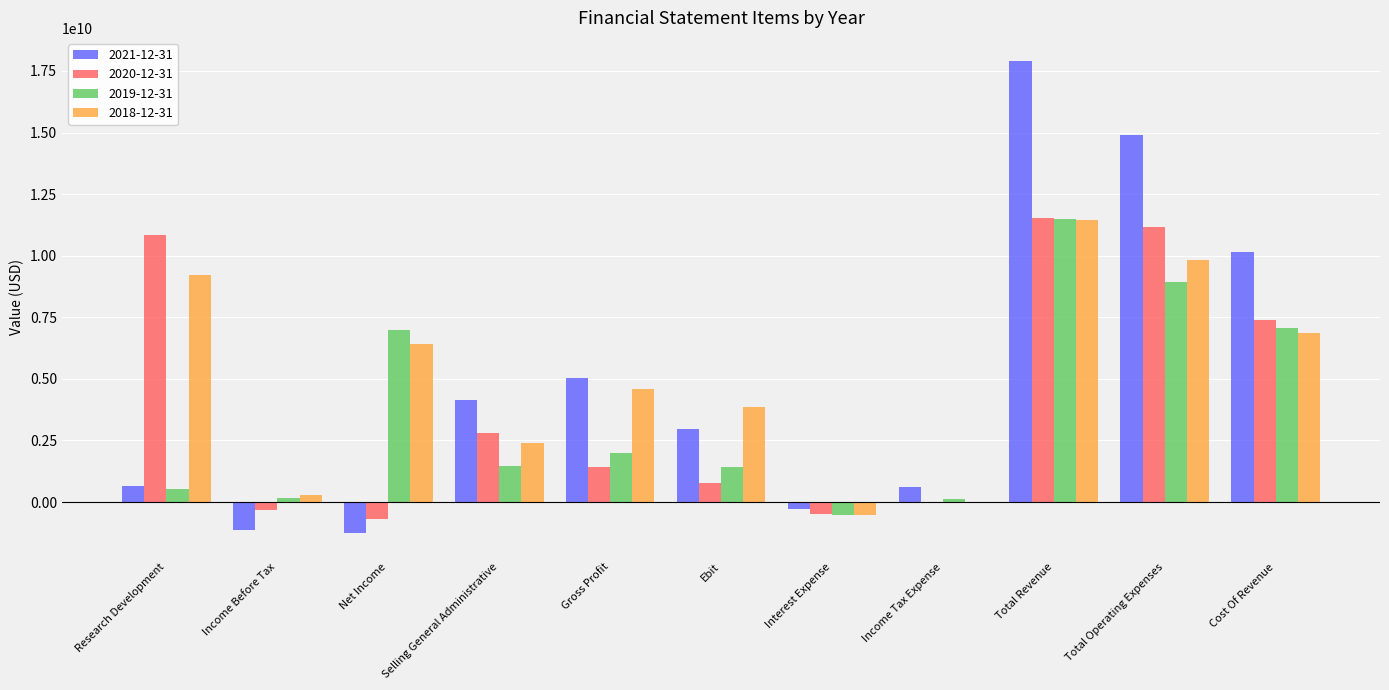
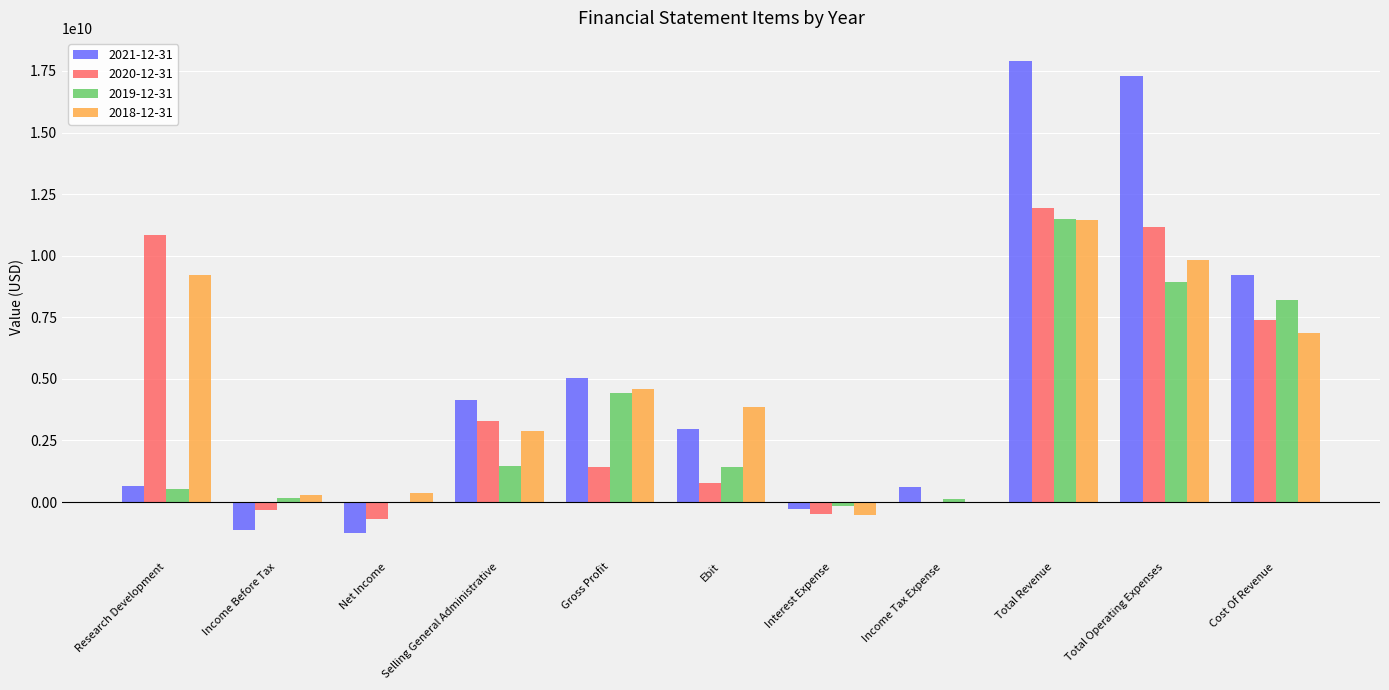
  {
    "2021-12-31": {
      "Research Development": 700000000,
      "Income Before Tax": -1100000000,
      "Net Income": -1300000000,
      "Selling General Administrative": 4100000000,
      "Gross Profit": 5000000000,
      "Ebit": 3000000000,
      "Interest Expense": -300000000,
      "Income Tax Expense": 600000000,
      "Total Revenue": 17900000000,
-     "Total Operating Expenses": 14900000000,
-     "Cost Of Revenue": 10100000000
+     "Total Operating Expenses": 17300000000,
+     "Cost Of Revenue": 9200000000
    },
    "2020-12-31": {
      "Research Development": 10800000000,
      "Income Before Tax": -300000000,
      "Net Income": -700000000,
-     "Selling General Administrative": 2800000000,
+     "Selling General Administrative": 3300000000,
      "Gross Profit": 1400000000,
      "Ebit": 800000000,
      "Interest Expense": -500000000,
-     "Total Revenue": 11500000000,
+     "Total Revenue": 11900000000,
      "Total Operating Expenses": 11200000000,
      "Cost Of Revenue": 7400000000
    },
    "2019-12-31": {
      "Research Development": 500000000,
      "Income Before Tax": 200000000,
-     "Net Income": 7000000000,
+     "Net Income": 0,
      "Selling General Administrative": 1500000000,
-     "Gross Profit": 2000000000,
+     "Gross Profit": 4400000000,
      "Ebit": 1400000000,
-     "Interest Expense": -500000000,
+     "Interest Expense": -200000000,
      "Income Tax Expense": 100000000,
      "Total Revenue": 11500000000,
      "Total Operating Expenses": 8900000000,
-     "Cost Of Revenue": 7100000000
+     "Cost Of Revenue": 8200000000
    },
    "2018-12-31": {
      "Research Development": 9200000000,
      "Income Before Tax": 300000000,
-     "Net Income": 6400000000,
-     "Selling General Administrative": 2400000000,
+     "Net Income": 400000000,
+     "Selling General Administrative": 2900000000,
      "Gross Profit": 4600000000,
      "Ebit": 3900000000,
      "Interest Expense": -500000000,
      "Total Revenue": 11400000000,
      "Total Operating Expenses": 9800000000,
      "Cost Of Revenue": 6900000000
    }
  }
